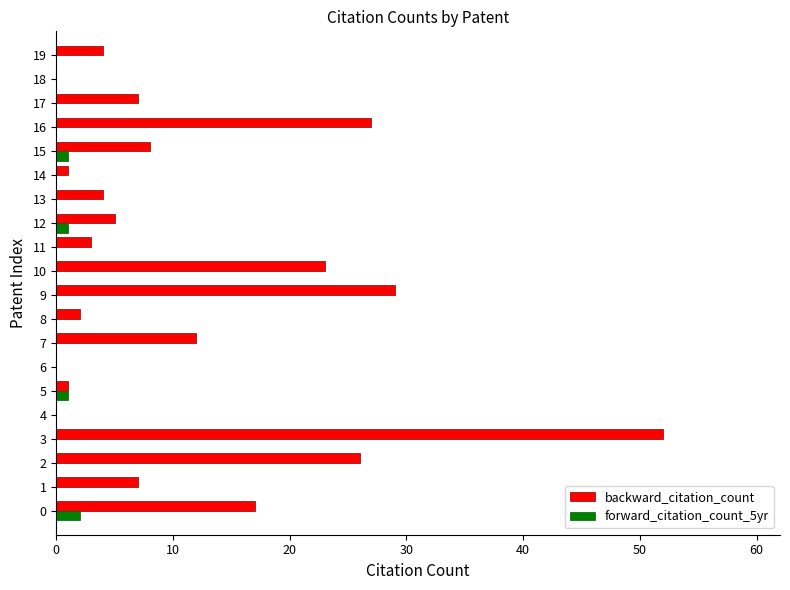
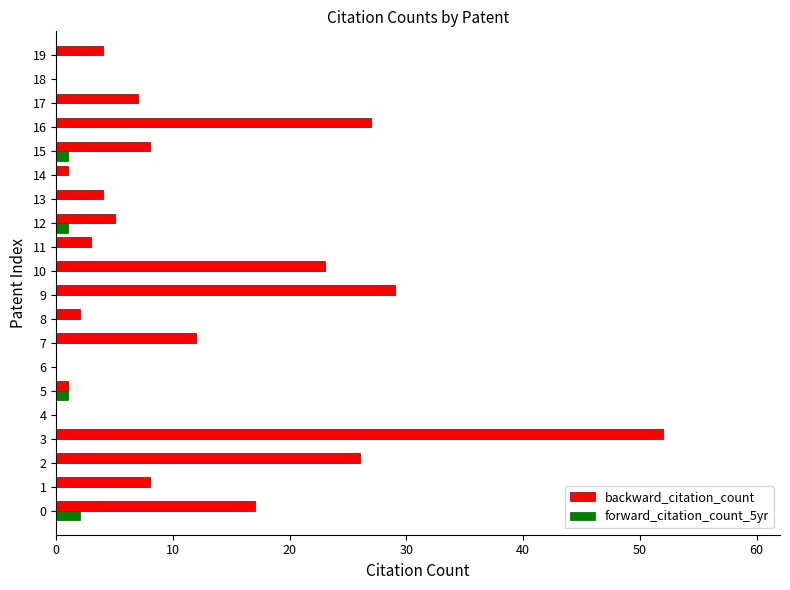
  {
    "backward_citation_count": {
      "19": 4,
      "18": 0,
      "17": 7,
      "16": 27,
      "15": 8,
      "14": 1,
      "13": 4,
      "12": 5,
      "11": 3,
      "10": 23,
      "9": 29,
      "8": 2,
      "7": 12,
      "6": 0,
      "5": 1,
      "4": 0,
      "3": 52,
      "2": 26,
-     "1": 7,
+     "1": 8,
      "0": 17
    },
    "forward_citation_count_5yr": {
      "19": 0,
      "18": 0,
      "17": 0,
      "16": 0,
      "15": 1,
      "14": 0,
      "13": 0,
      "12": 1,
      "11": 0,
      "10": 0,
      "9": 0,
      "8": 0,
      "7": 0,
      "6": 0,
      "5": 1,
      "4": 0,
      "3": 0,
      "2": 0,
      "1": 0,
      "0": 2
    }
  }
